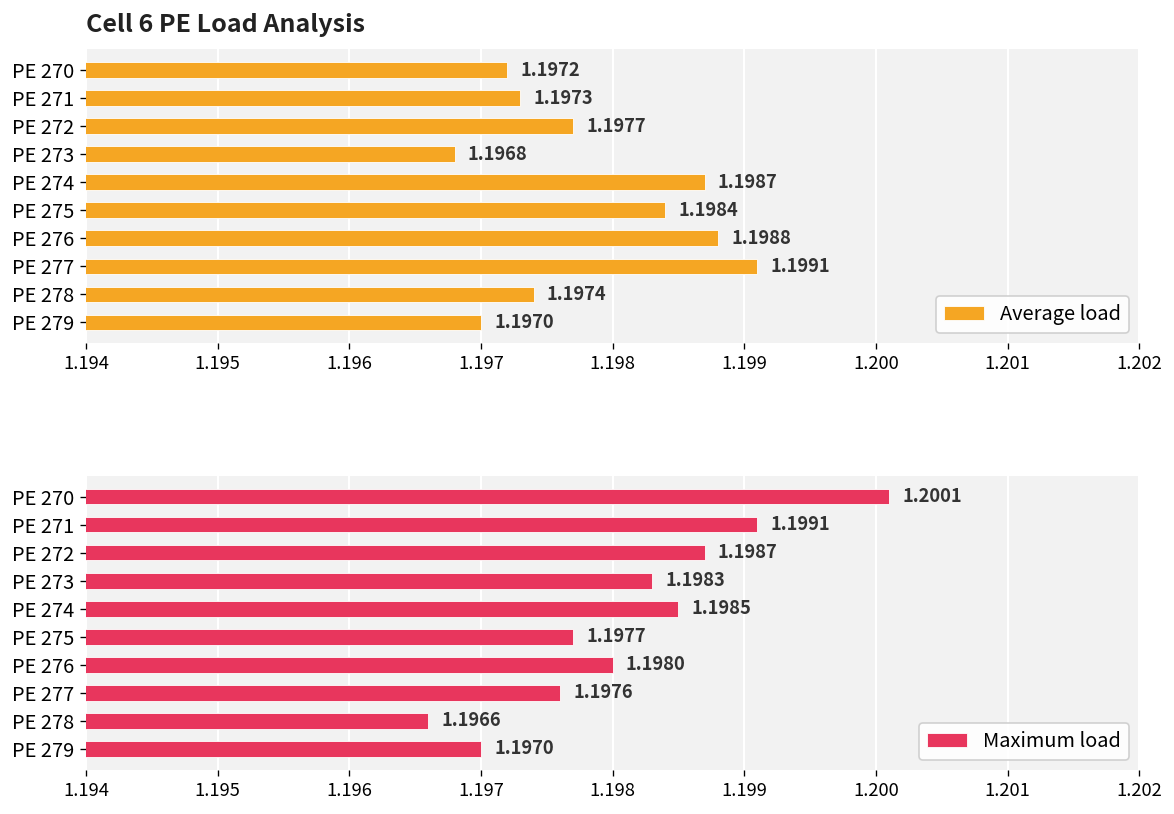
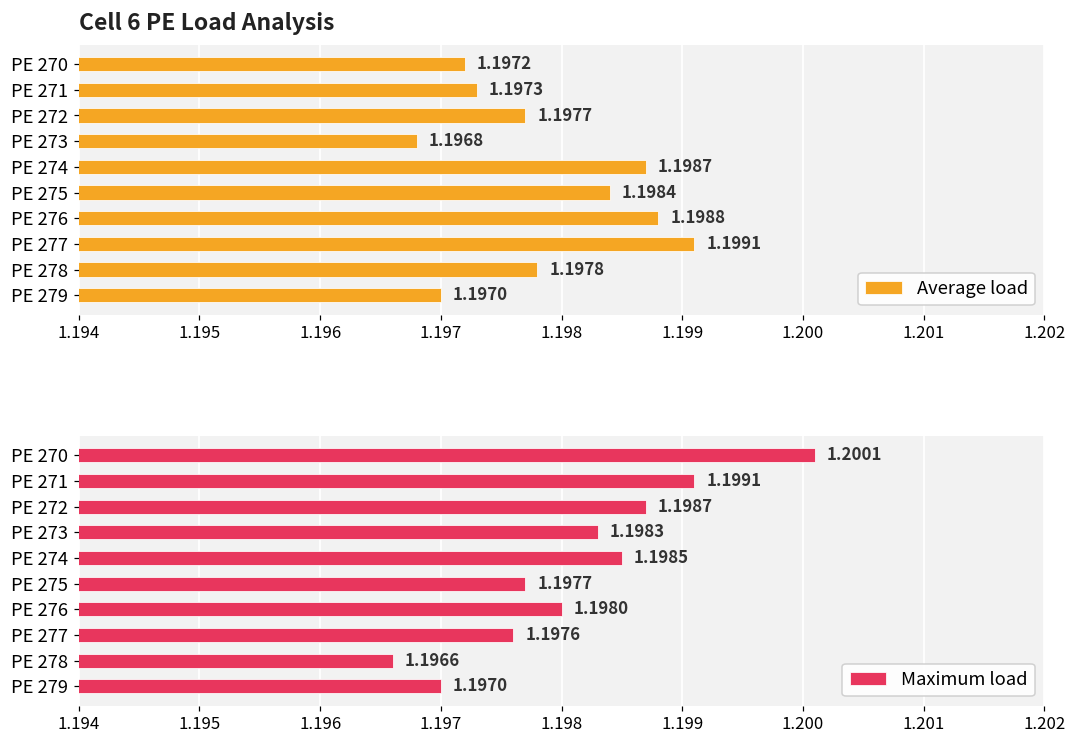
  {
    "Cell 6 PE Load Analysis": {
      "PE 270": 1.1972,
      "PE 271": 1.1973,
      "PE 272": 1.1977,
      "PE 273": 1.1968,
      "PE 274": 1.1987,
      "PE 275": 1.1984,
      "PE 276": 1.1988,
      "PE 277": 1.1991,
-     "PE 278": 1.1974,
+     "PE 278": 1.1978,
      "PE 279": 1.1970
    }
  }
